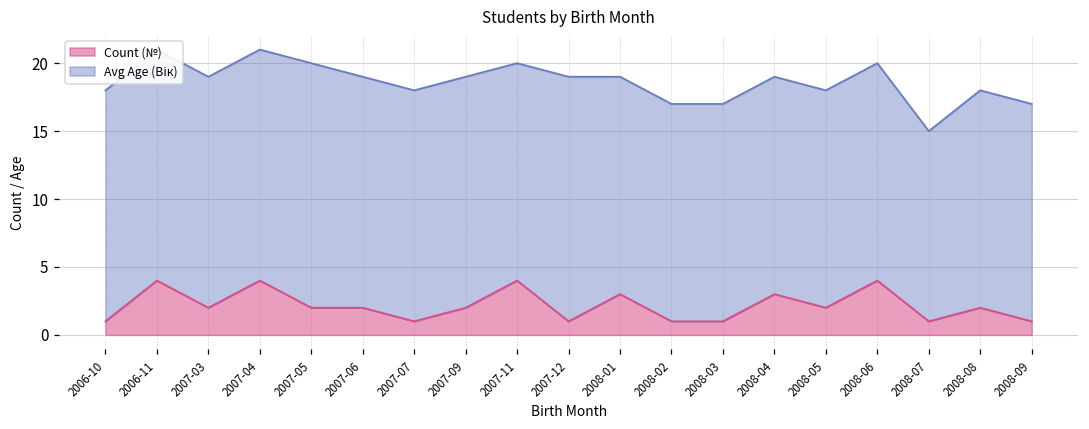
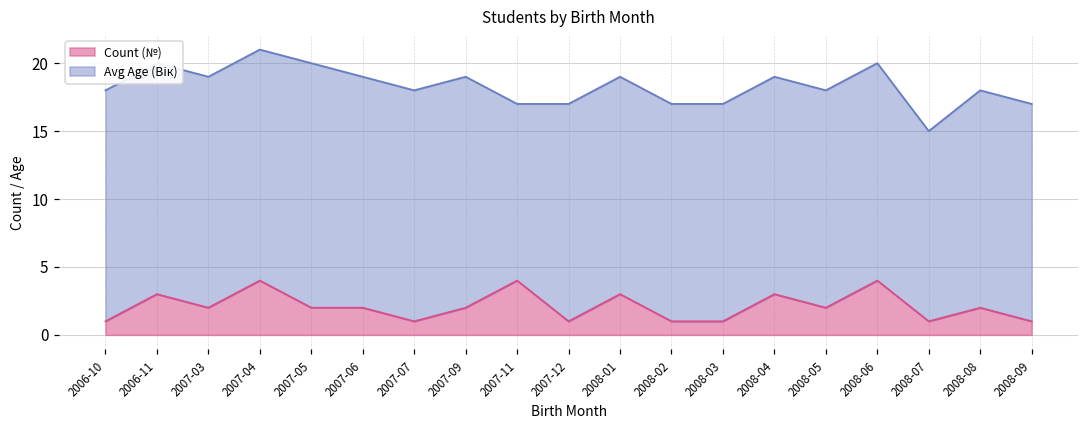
  {
    "Count (№)": {
      "2006-10": 1,
-     "2006-11": 4,
+     "2006-11": 3,
      "2007-03": 2,
      "2007-04": 4,
      "2007-05": 2,
      "2007-06": 2,
      "2007-07": 1,
      "2007-09": 2,
      "2007-11": 4,
      "2007-12": 1,
      "2008-01": 3,
      "2008-02": 1,
      "2008-03": 1,
      "2008-04": 3,
      "2008-05": 2,
      "2008-06": 4,
      "2008-07": 1,
      "2008-08": 2,
      "2008-09": 1
    },
    "Avg Age (Вік)": {
      "2006-10": 17,
      "2007-03": 17,
      "2007-04": 17,
      "2007-05": 18,
      "2007-06": 17,
      "2007-07": 17,
      "2007-09": 17,
-     "2007-11": 16,
-     "2007-12": 18,
+     "2007-11": 13,
+     "2007-12": 16,
      "2008-01": 16,
      "2008-02": 16,
      "2008-03": 16,
      "2008-04": 16,
      "2008-05": 16,
      "2008-06": 16,
      "2008-07": 14,
      "2008-08": 16,
      "2008-09": 16
    }
  }
